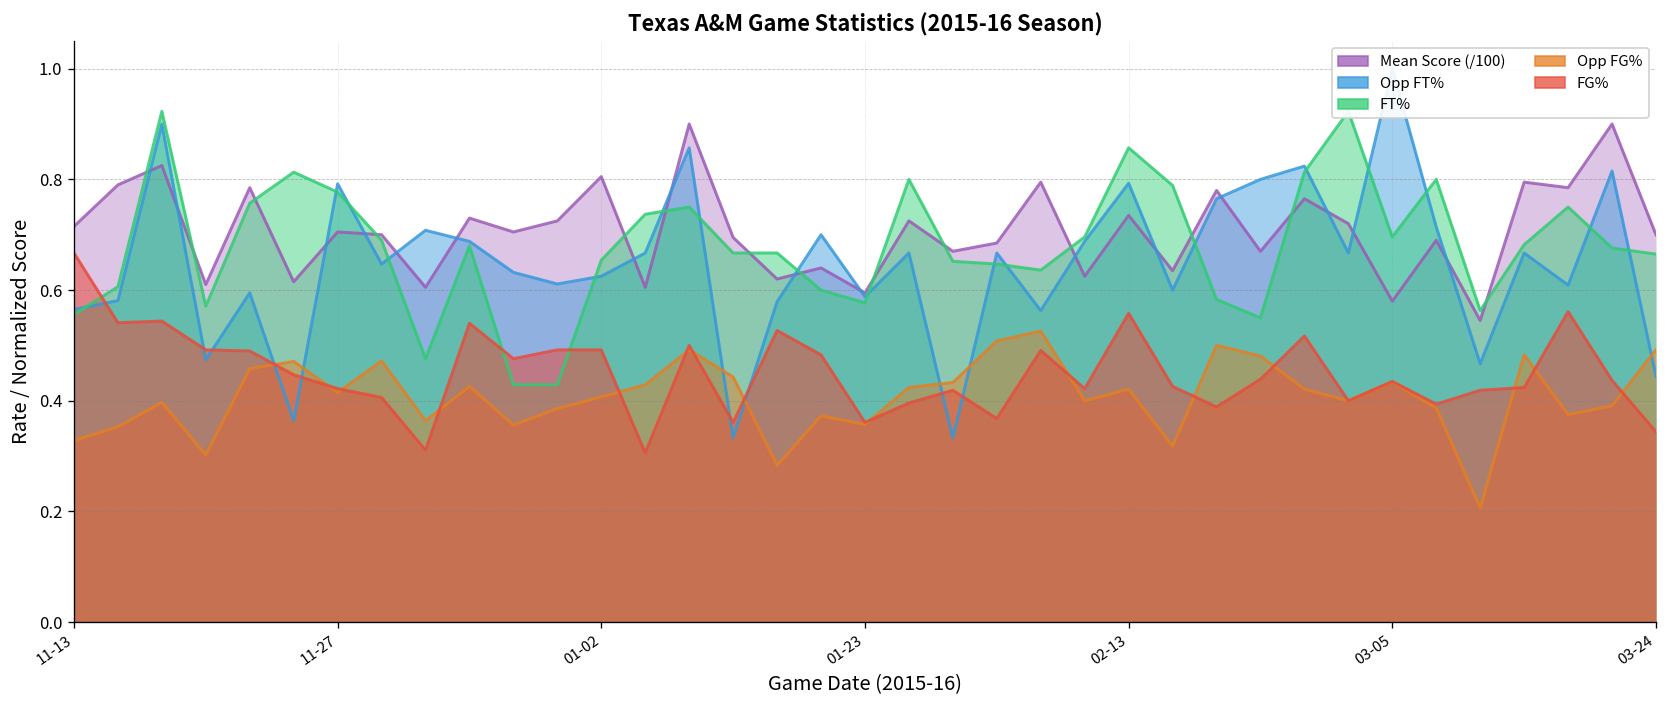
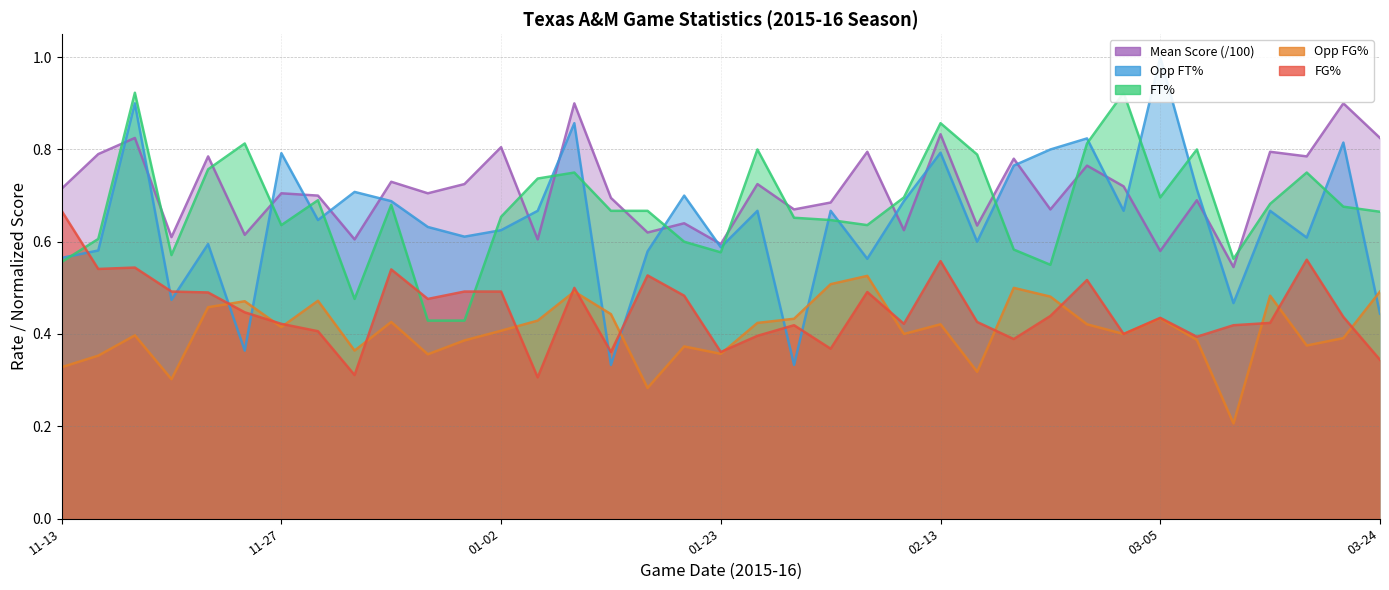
  {
    "Mean Score (/100)": {
      "11-13": 0.72,
      "11-27": 0.71,
      "01-02": 0.81,
      "01-23": 0.60,
-     "02-13": 0.74,
+     "02-13": 0.83,
      "03-05": 0.58,
-     "03-24": 0.70
+     "03-24": 0.83
    },
    "Opp FT%": {
      "11-13": 0.57,
      "11-27": 0.79,
      "01-02": 0.63,
      "01-23": 0.59,
      "02-13": 0.79,
      "03-24": 0.44
    },
    "FT%": {
      "11-13": 0.56,
-     "11-27": 0.78,
+     "11-27": 0.64,
      "01-02": 0.65,
      "01-23": 0.58,
      "02-13": 0.86,
      "03-05": 0.70,
      "03-24": 0.67
    }
  }
